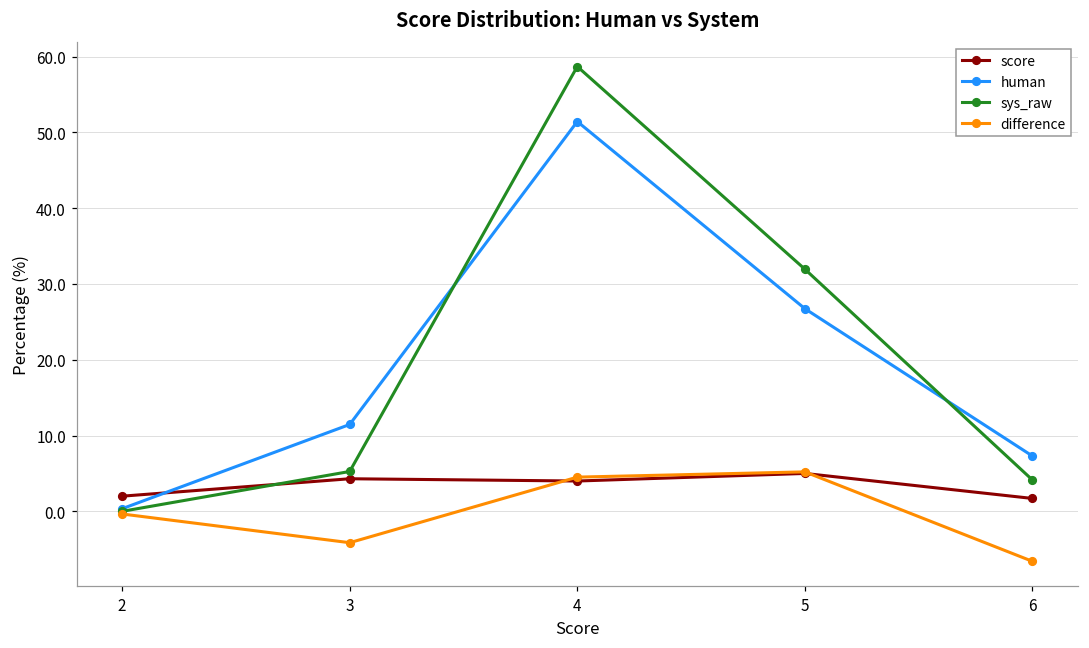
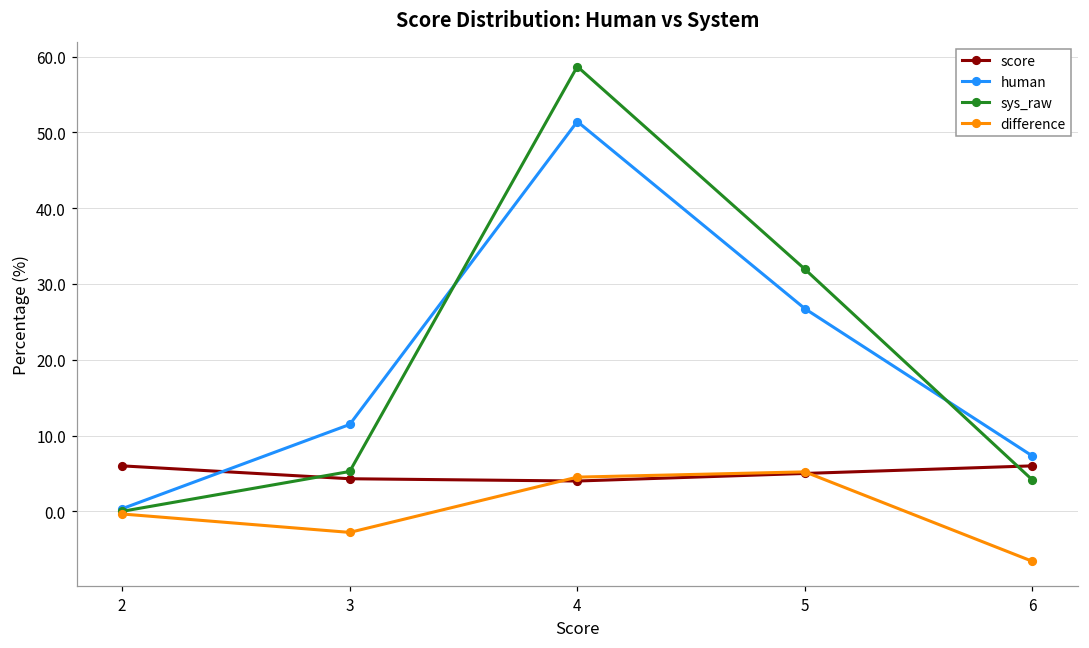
  {
    "score": {
-     "2": 2,
+     "2": 6,
      "3": 4,
      "4": 4,
-     "6": 2
+     "6": 6
    },
    "human": {
      "3": 11,
      "4": 51,
      "5": 27,
      "6": 7
    },
    "sys_raw": {
      "3": 5,
      "4": 59,
      "5": 32,
      "6": 4
    },
    "difference": {
-     "3": -4,
+     "3": -3,
      "4": 5,
      "6": -7
    }
  }
